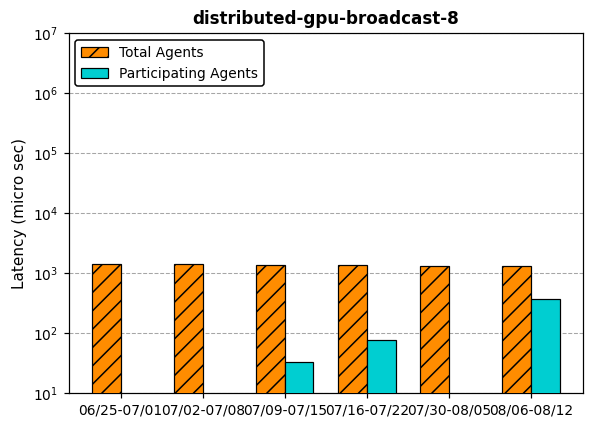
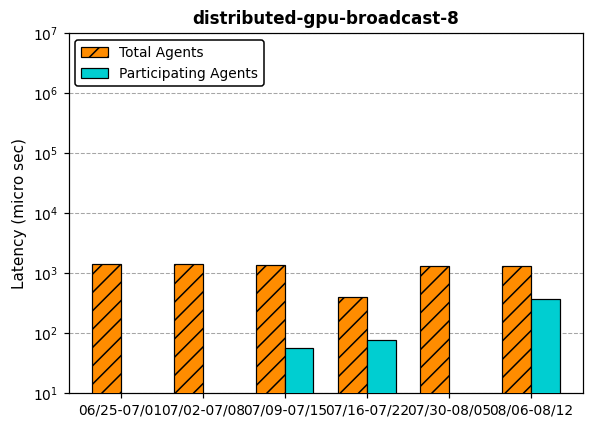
  {
    "Total Agents": {
      "06/25-07/01": 1400,
      "07/02-07/08": 1400,
      "07/09-07/15": 1400,
-     "07/16-07/22": 1300,
+     "07/16-07/22": 400,
      "07/30-08/05": 1300,
      "08/06-08/12": 1300
    },
    "Participating Agents": {
-     "07/09-07/15": 30,
+     "07/09-07/15": 60,
      "07/16-07/22": 80,
      "08/06-08/12": 400
    }
  }
